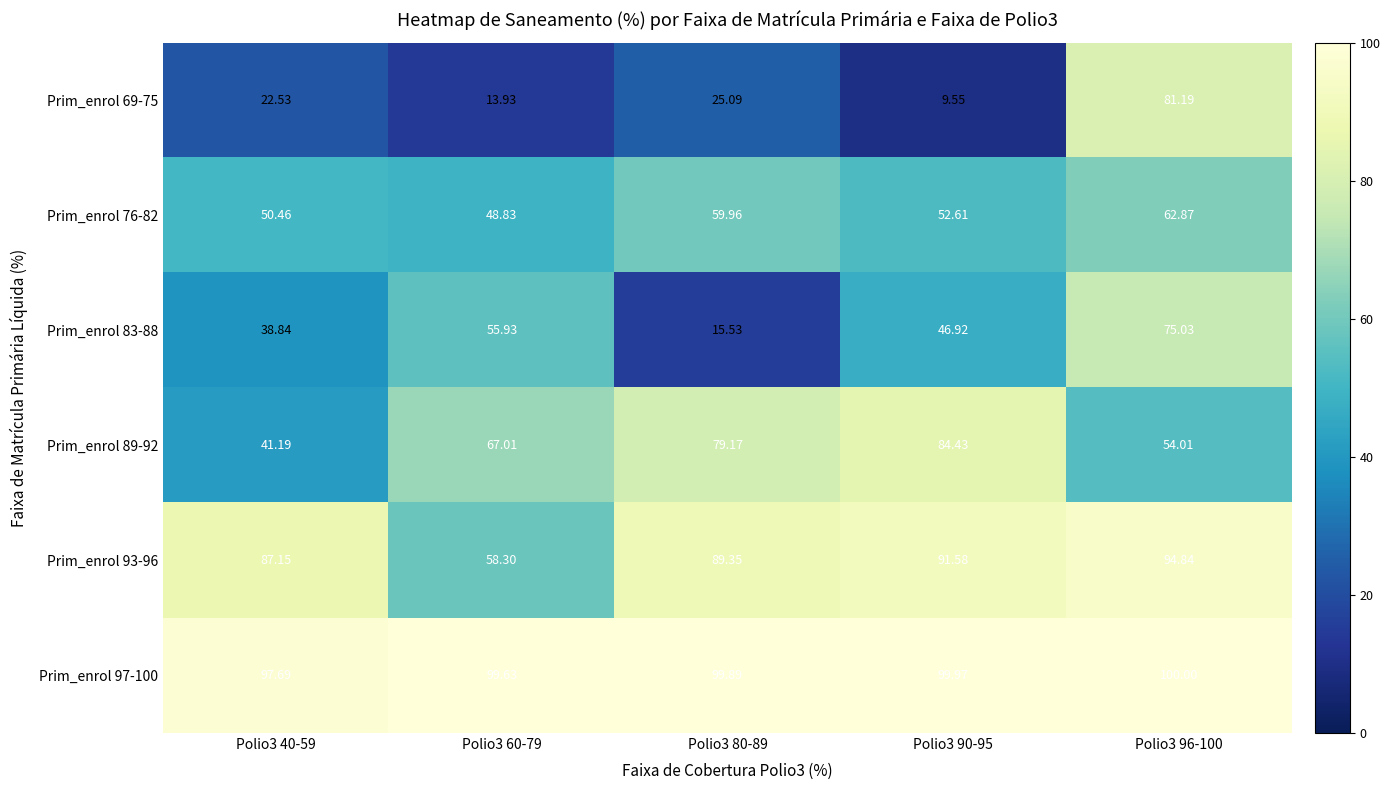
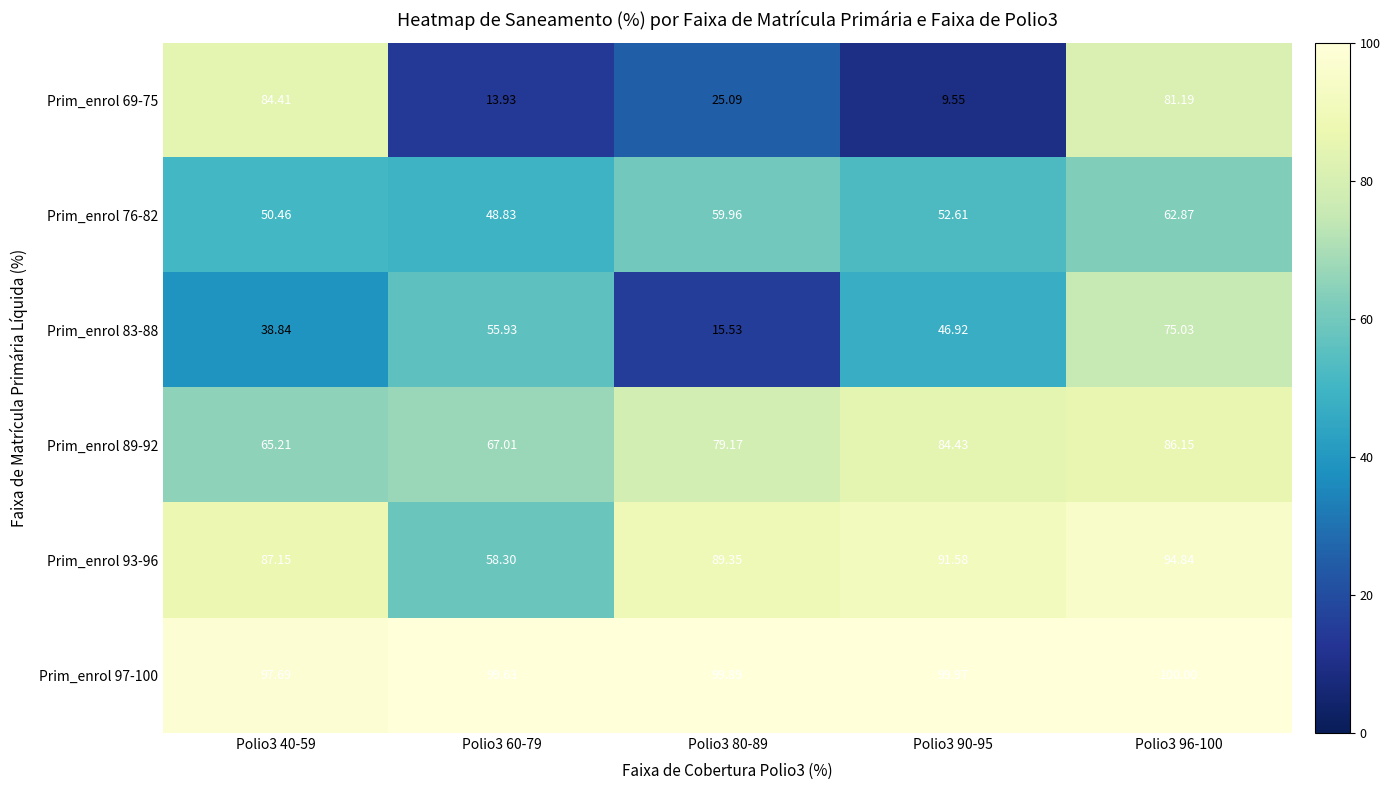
  {
    "Prim_enrol 69-75": {
-     "Polio3 40-59": 22.53,
+     "Polio3 40-59": 84.41,
      "Polio3 60-79": 13.93,
      "Polio3 80-89": 25.09,
      "Polio3 90-95": 9.55,
      "Polio3 96-100": 81.19
    },
    "Prim_enrol 76-82": {
      "Polio3 40-59": 50.46,
      "Polio3 60-79": 48.83,
      "Polio3 80-89": 59.96,
      "Polio3 90-95": 52.61,
      "Polio3 96-100": 62.87
    },
    "Prim_enrol 83-88": {
      "Polio3 40-59": 38.84,
      "Polio3 60-79": 55.93,
      "Polio3 80-89": 15.53,
      "Polio3 90-95": 46.92,
      "Polio3 96-100": 75.03
    },
    "Prim_enrol 89-92": {
-     "Polio3 40-59": 41.19,
+     "Polio3 40-59": 65.21,
      "Polio3 60-79": 67.01,
      "Polio3 80-89": 79.17,
      "Polio3 90-95": 84.43,
-     "Polio3 96-100": 54.01
+     "Polio3 96-100": 86.15
    },
    "Prim_enrol 93-96": {
      "Polio3 40-59": 87.15,
      "Polio3 60-79": 58.30,
      "Polio3 80-89": 89.35,
      "Polio3 90-95": 91.58,
      "Polio3 96-100": 94.84
    }
  }
